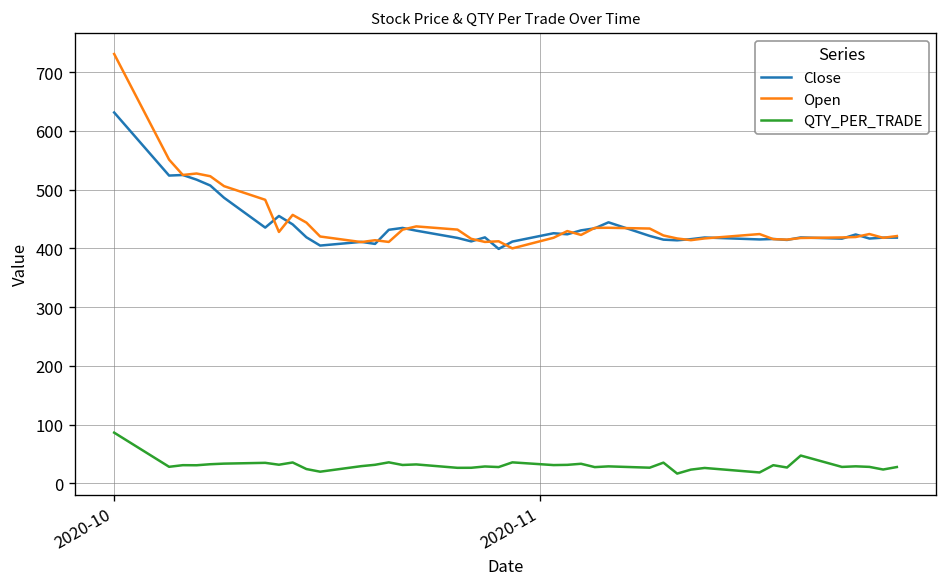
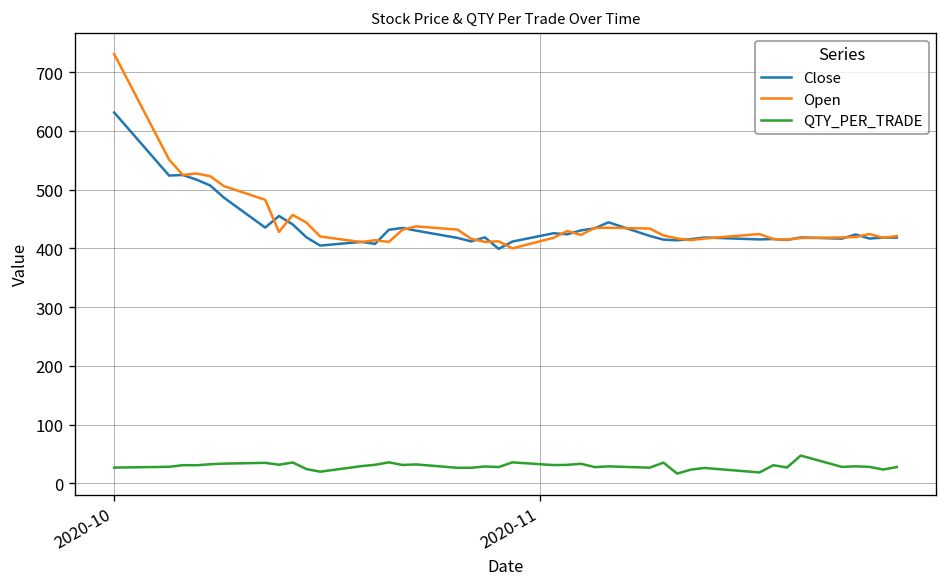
  {
    "Close": {
      "2020-10": 630
    },
    "Open": {
      "2020-10": 730
    },
    "QTY_PER_TRADE": {
-     "2020-10": 90
+     "2020-10": 30
    }
  }
